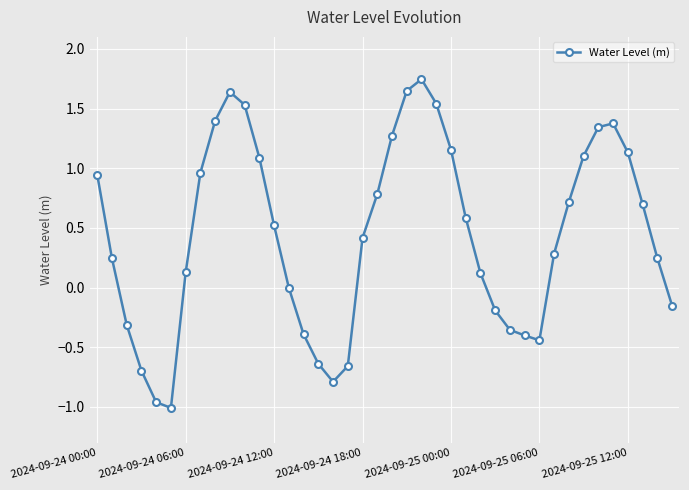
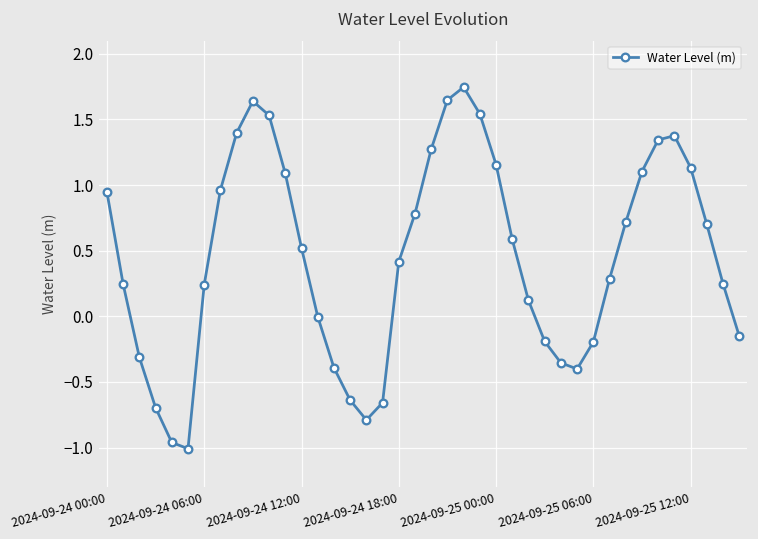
  {
    "2024-09-24 00:00": 0.95,
-   "2024-09-24 06:00": 0.13,
+   "2024-09-24 06:00": 0.24,
    "2024-09-24 12:00": 0.52,
    "2024-09-24 18:00": 0.42,
    "2024-09-25 00:00": 1.16,
-   "2024-09-25 06:00": -0.44,
+   "2024-09-25 06:00": -0.20,
    "2024-09-25 12:00": 1.13
  }
